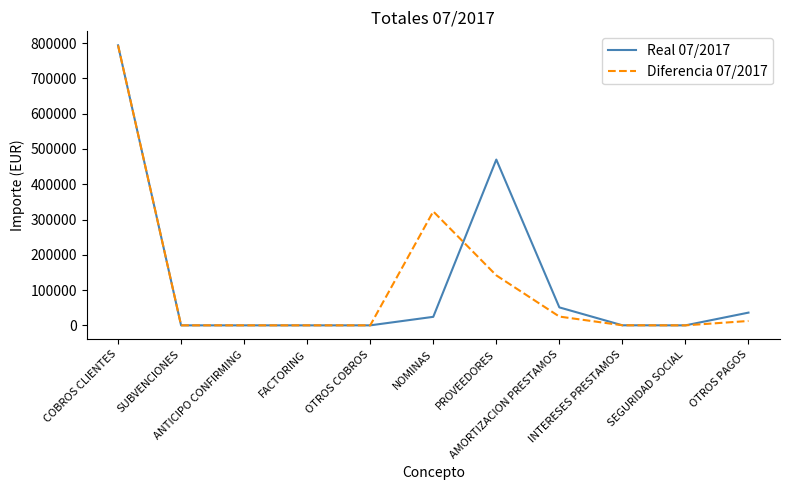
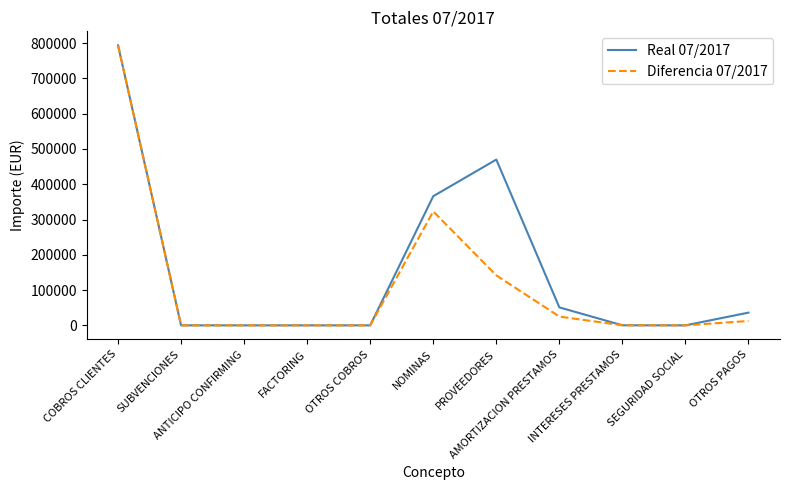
  {
    "Real 07/2017": {
-     "NOMINAS": 20000,
+     "NOMINAS": 370000,
      "PROVEEDORES": 470000,
      "AMORTIZACION PRESTAMOS": 50000,
      "OTROS PAGOS": 40000
    },
    "Diferencia 07/2017": {
      "NOMINAS": 320000,
      "PROVEEDORES": 140000,
      "AMORTIZACION PRESTAMOS": 20000,
      "OTROS PAGOS": 10000
    }
  }
